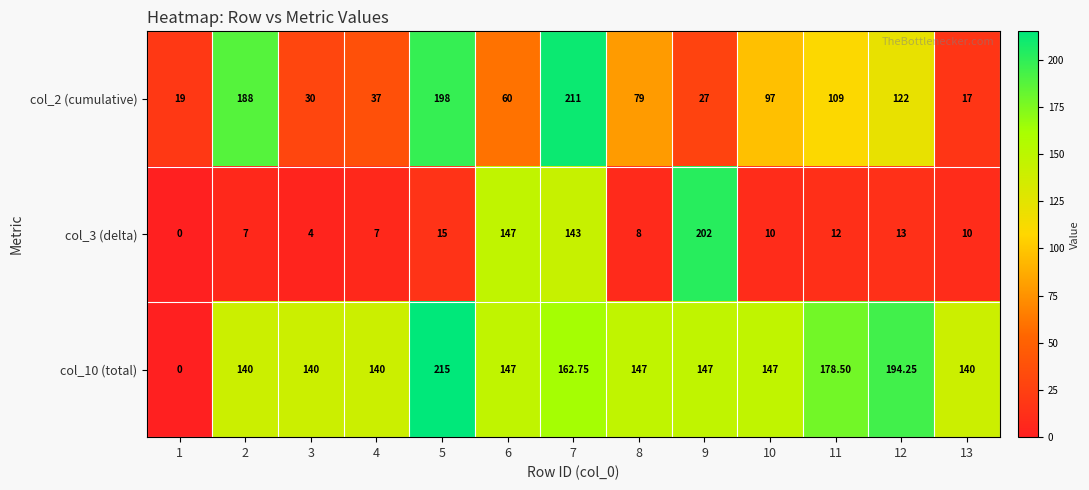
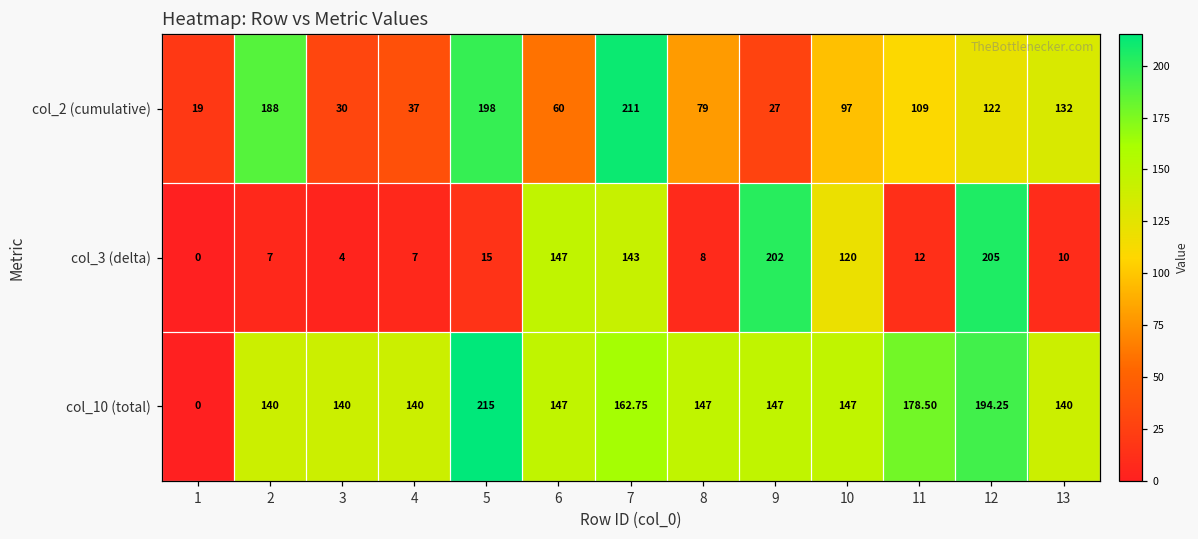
  {
    "col_2 (cumulative)": {
      "1": 19,
      "2": 188,
      "3": 30,
      "4": 37,
      "5": 198,
      "6": 60,
      "7": 211,
      "8": 79,
      "9": 27,
      "10": 97,
      "11": 109,
      "12": 122,
-     "13": 17
+     "13": 132
    },
    "col_3 (delta)": {
      "1": 0,
      "2": 7,
      "3": 4,
      "4": 7,
      "5": 15,
      "6": 147,
      "7": 143,
      "8": 8,
      "9": 202,
-     "10": 10,
+     "10": 120,
      "11": 12,
-     "12": 13,
+     "12": 205,
      "13": 10
    },
    "col_10 (total)": {
      "1": 0,
      "2": 140,
      "3": 140,
      "4": 140,
      "5": 215,
      "6": 147,
      "7": 162.75,
      "8": 147,
      "9": 147,
      "10": 147,
      "11": 178.50,
      "12": 194.25,
      "13": 140
    }
  }
